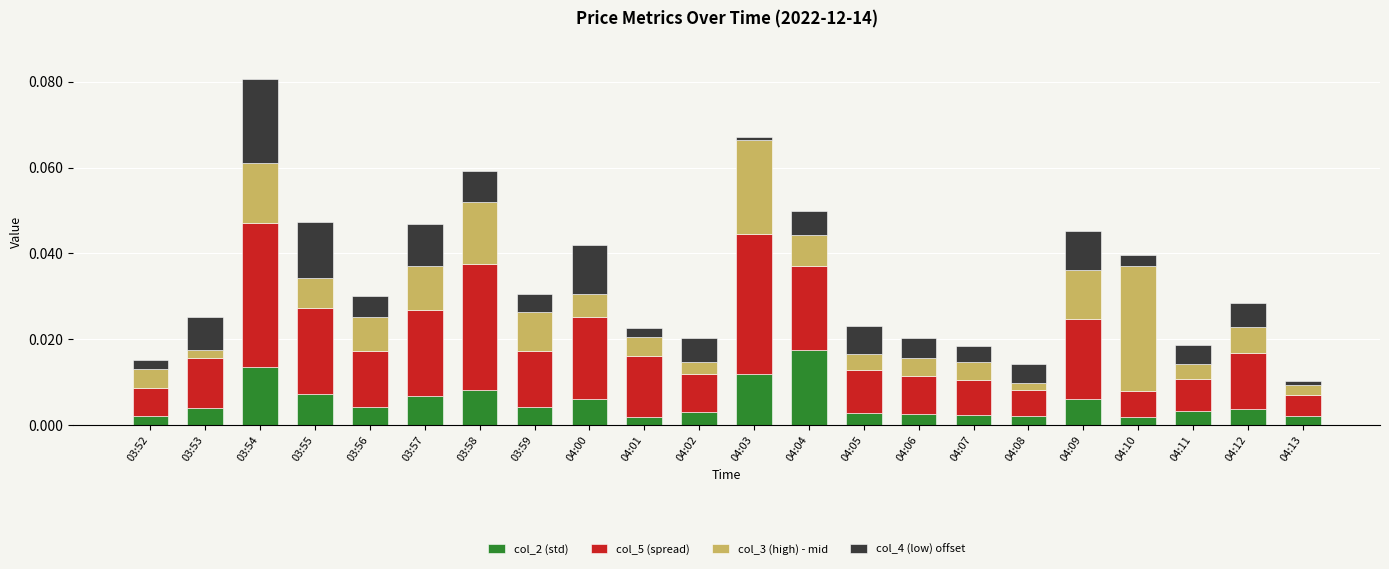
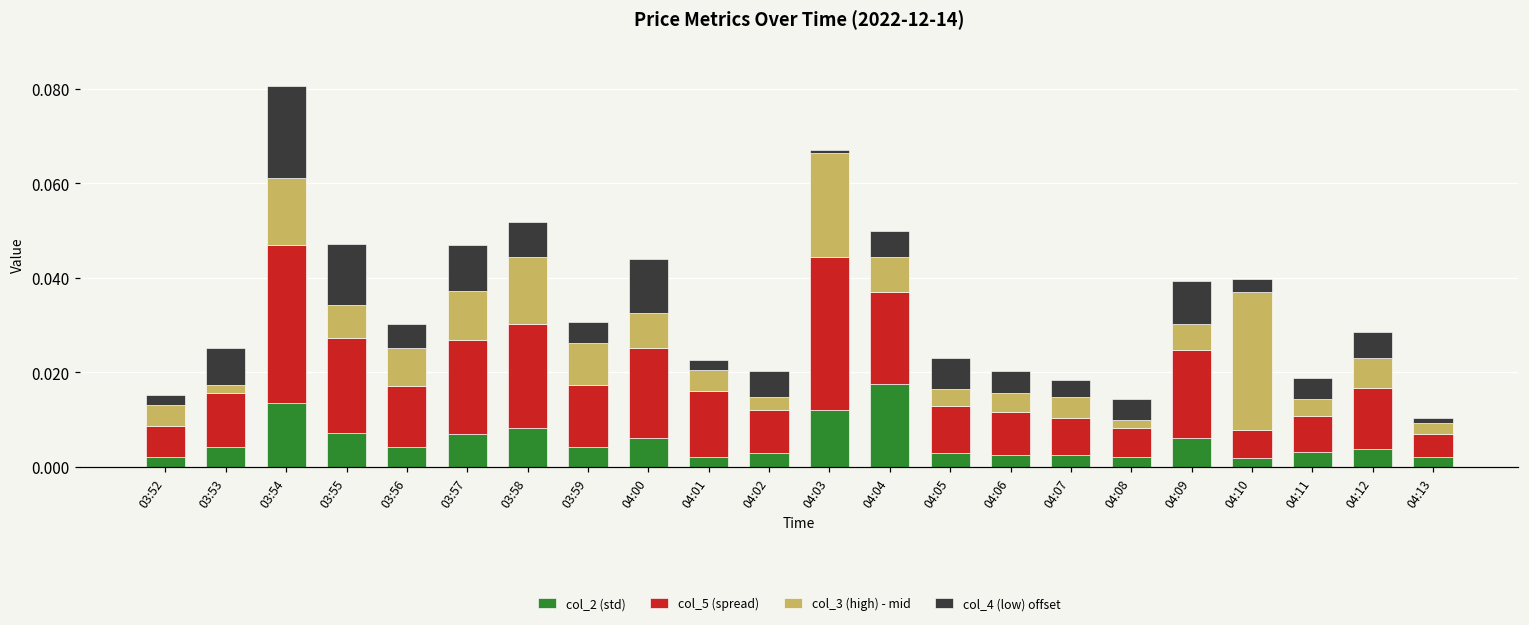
  {
    "col_2 (std)": {
      "03:52": 0.002,
      "03:53": 0.004,
      "03:54": 0.013,
      "03:55": 0.007,
      "03:56": 0.004,
      "03:57": 0.007,
      "03:58": 0.008,
      "03:59": 0.004,
      "04:00": 0.006,
      "04:01": 0.002,
      "04:02": 0.003,
      "04:03": 0.012,
      "04:04": 0.018,
      "04:05": 0.003,
      "04:06": 0.003,
      "04:07": 0.002,
      "04:08": 0.002,
      "04:09": 0.006,
      "04:10": 0.002,
      "04:11": 0.003,
      "04:12": 0.004,
      "04:13": 0.002
    },
    "col_5 (spread)": {
      "03:52": 0.006,
      "03:53": 0.012,
      "03:54": 0.034,
      "03:55": 0.020,
      "03:56": 0.013,
      "03:57": 0.020,
-     "03:58": 0.029,
+     "03:58": 0.022,
      "03:59": 0.013,
      "04:00": 0.019,
      "04:01": 0.014,
      "04:02": 0.009,
      "04:03": 0.032,
      "04:04": 0.019,
      "04:05": 0.010,
      "04:06": 0.009,
      "04:07": 0.008,
      "04:08": 0.006,
      "04:09": 0.018,
      "04:10": 0.006,
      "04:11": 0.007,
      "04:12": 0.013,
      "04:13": 0.005
    },
    "col_3 (high) - mid": {
      "03:52": 0.004,
      "03:53": 0.002,
      "03:54": 0.014,
      "03:55": 0.007,
      "03:56": 0.008,
      "03:57": 0.010,
      "03:58": 0.014,
      "03:59": 0.009,
-     "04:00": 0.005,
+     "04:00": 0.007,
      "04:01": 0.004,
      "04:02": 0.003,
      "04:03": 0.022,
      "04:04": 0.007,
      "04:05": 0.004,
      "04:06": 0.004,
      "04:07": 0.004,
      "04:08": 0.002,
-     "04:09": 0.011,
+     "04:09": 0.006,
      "04:10": 0.029,
      "04:11": 0.004,
      "04:12": 0.006,
      "04:13": 0.002
    },
    "col_4 (low) offset": {
      "03:52": 0.002,
      "03:53": 0.008,
      "03:54": 0.019,
      "03:55": 0.013,
      "03:56": 0.005,
      "03:57": 0.010,
      "03:58": 0.007,
      "03:59": 0.004,
      "04:00": 0.012,
      "04:01": 0.002,
      "04:02": 0.006,
      "04:04": 0.006,
      "04:05": 0.006,
      "04:06": 0.005,
      "04:07": 0.004,
      "04:08": 0.005,
      "04:09": 0.009,
      "04:10": 0.003,
      "04:11": 0.004,
      "04:12": 0.006,
      "04:13": 0.001
    }
  }
